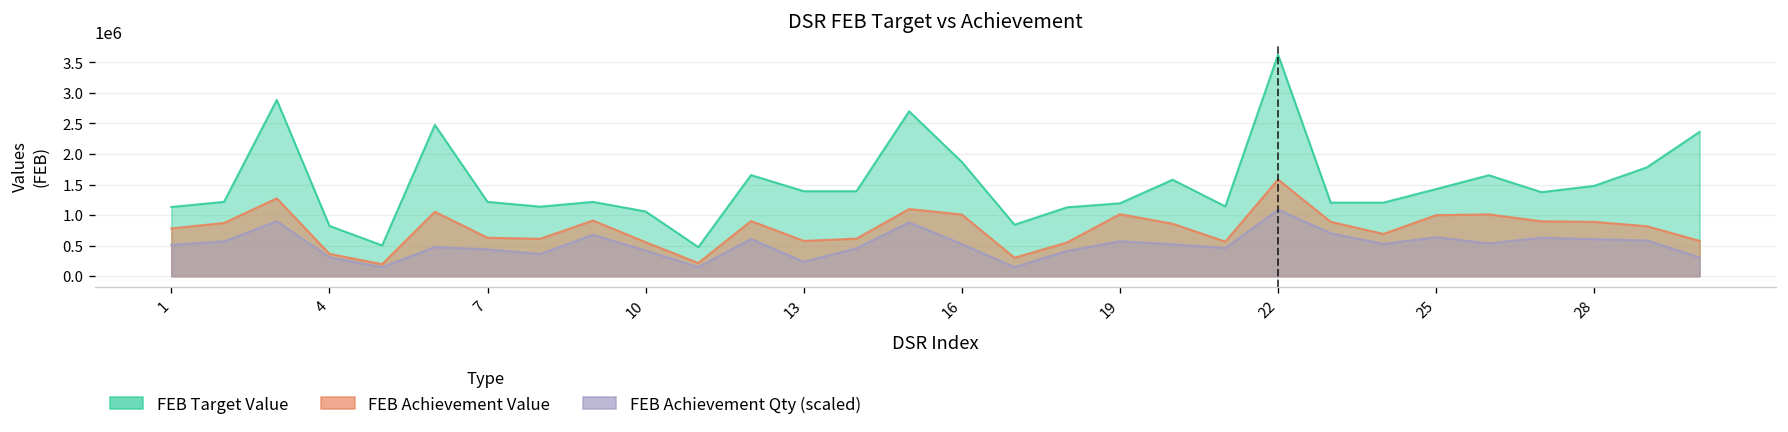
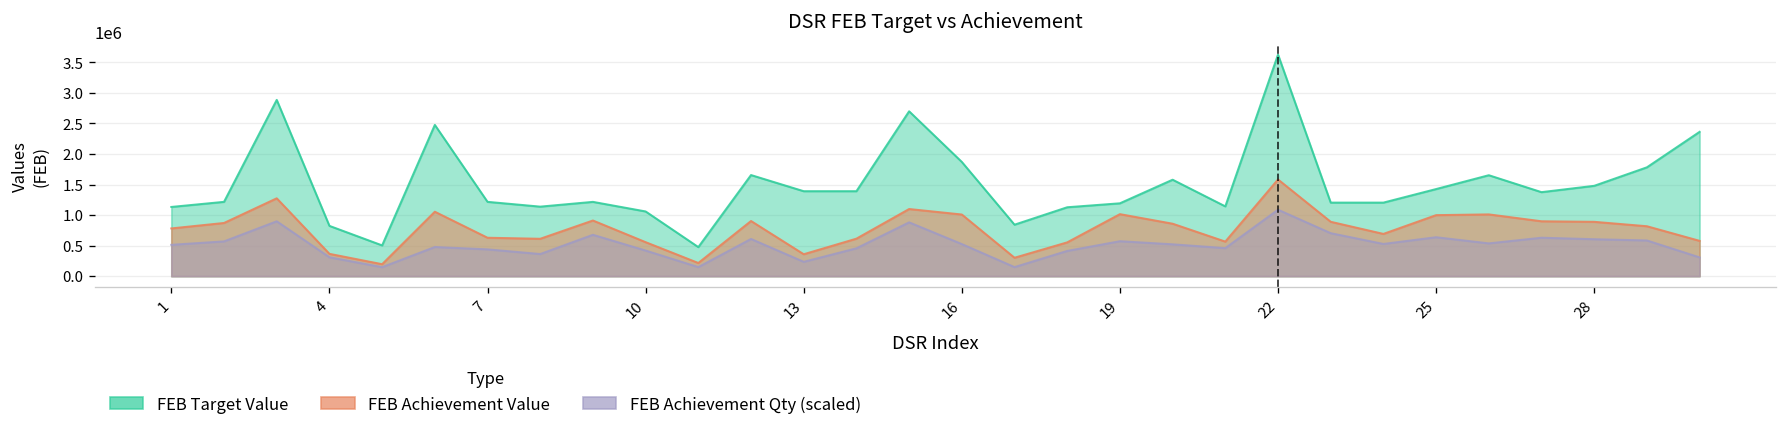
  {
    "FEB Target Value": {
      "1": 1100000,
      "4": 800000,
      "7": 1200000,
      "10": 1100000,
      "13": 1400000,
      "16": 1900000,
      "19": 1200000,
      "22": 3600000,
      "25": 1400000,
      "28": 1500000
    },
    "FEB Achievement Value": {
      "1": 800000,
      "4": 400000,
      "7": 600000,
      "10": 600000,
-     "13": 600000,
+     "13": 400000,
      "16": 1000000,
      "19": 1000000,
      "22": 1600000,
      "25": 1000000,
      "28": 900000
    }
  }
